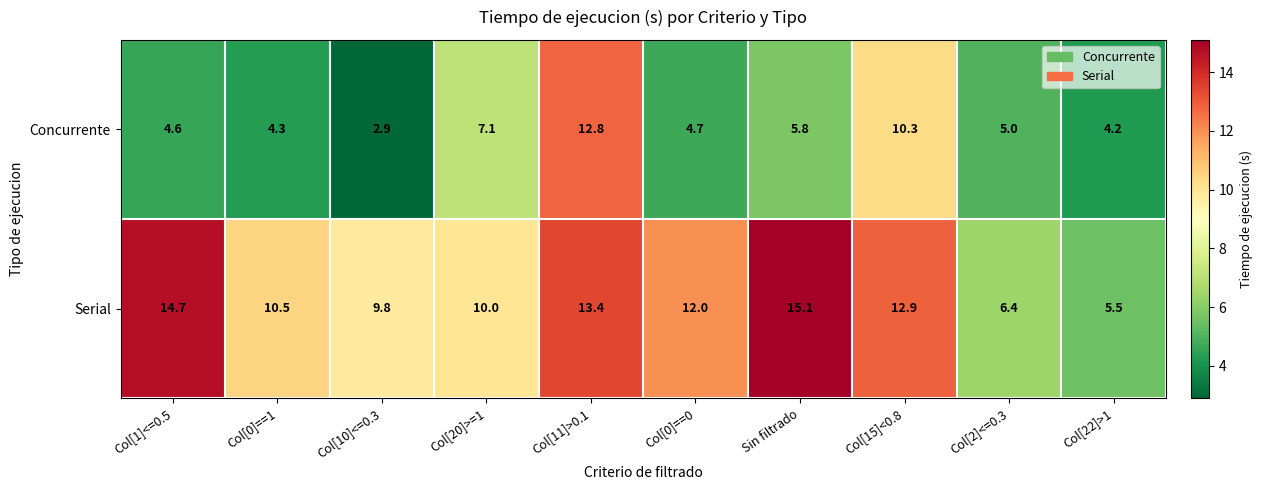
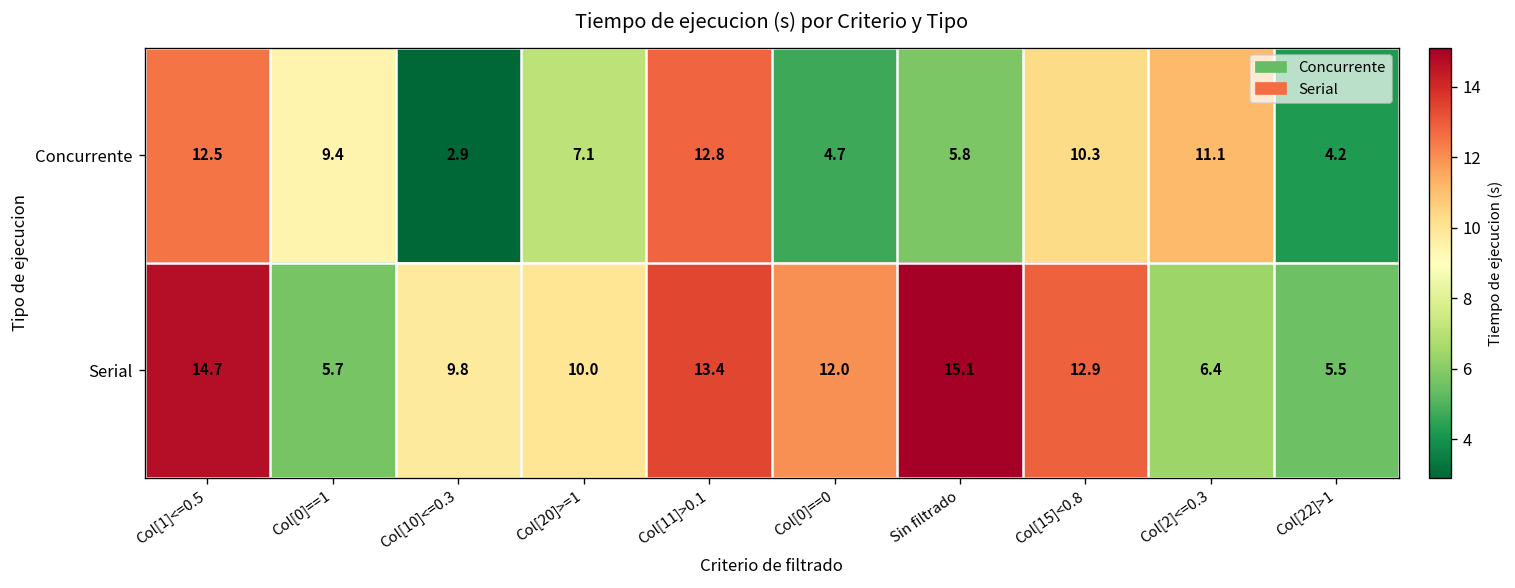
  {
    "Concurrente": {
-     "Col[1]<=0.5": 4.6,
-     "Col[0]==1": 4.3,
+     "Col[1]<=0.5": 12.5,
+     "Col[0]==1": 9.4,
      "Col[10]<=0.3": 2.9,
      "Col[20]>=1": 7.1,
      "Col[11]>0.1": 12.8,
      "Col[0]==0": 4.7,
      "Sin filtrado": 5.8,
      "Col[15]<0.8": 10.3,
-     "Col[2]<=0.3": 5.0,
+     "Col[2]<=0.3": 11.1,
      "Col[22]>1": 4.2
    },
    "Serial": {
      "Col[1]<=0.5": 14.7,
-     "Col[0]==1": 10.5,
+     "Col[0]==1": 5.7,
      "Col[10]<=0.3": 9.8,
      "Col[20]>=1": 10.0,
      "Col[11]>0.1": 13.4,
      "Col[0]==0": 12.0,
      "Sin filtrado": 15.1,
      "Col[15]<0.8": 12.9,
      "Col[2]<=0.3": 6.4,
      "Col[22]>1": 5.5
    }
  }
